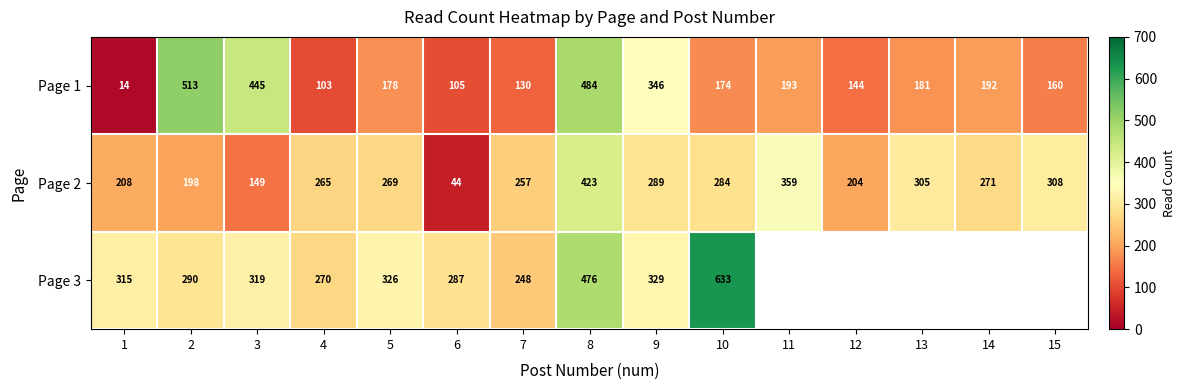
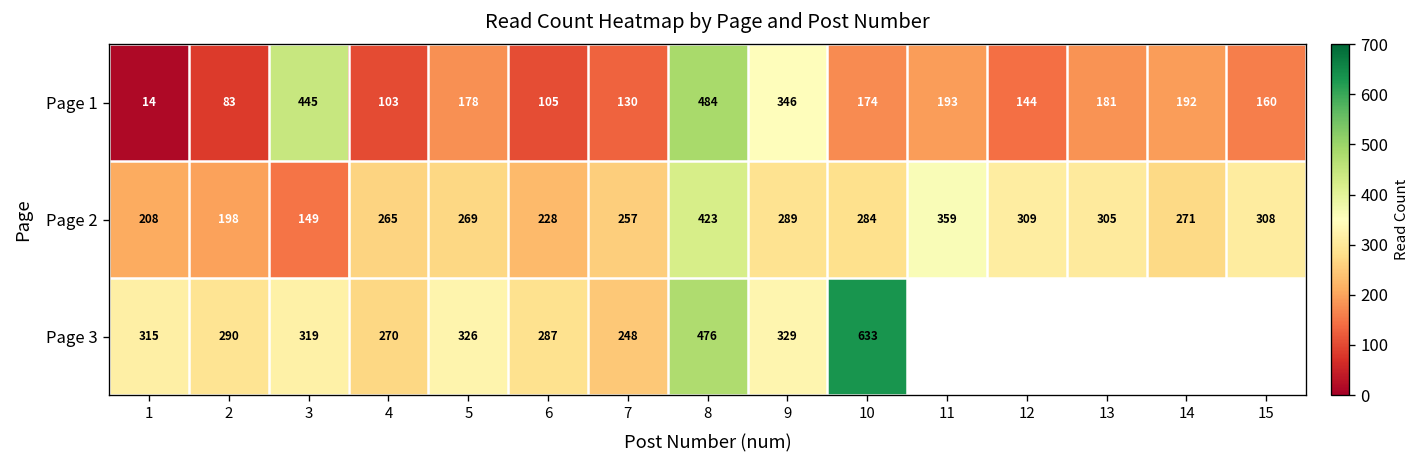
  {
    "Page 1": {
      "1": 14,
-     "2": 513,
+     "2": 83,
      "3": 445,
      "4": 103,
      "5": 178,
      "6": 105,
      "7": 130,
      "8": 484,
      "9": 346,
      "10": 174,
      "11": 193,
      "12": 144,
      "13": 181,
      "14": 192,
      "15": 160
    },
    "Page 2": {
      "1": 208,
      "2": 198,
      "3": 149,
      "4": 265,
      "5": 269,
-     "6": 44,
+     "6": 228,
      "7": 257,
      "8": 423,
      "9": 289,
      "10": 284,
      "11": 359,
-     "12": 204,
+     "12": 309,
      "13": 305,
      "14": 271,
      "15": 308
    },
    "Page 3": {
      "1": 315,
      "2": 290,
      "3": 319,
      "4": 270,
      "5": 326,
      "6": 287,
      "7": 248,
      "8": 476,
      "9": 329,
      "10": 633
    }
  }
